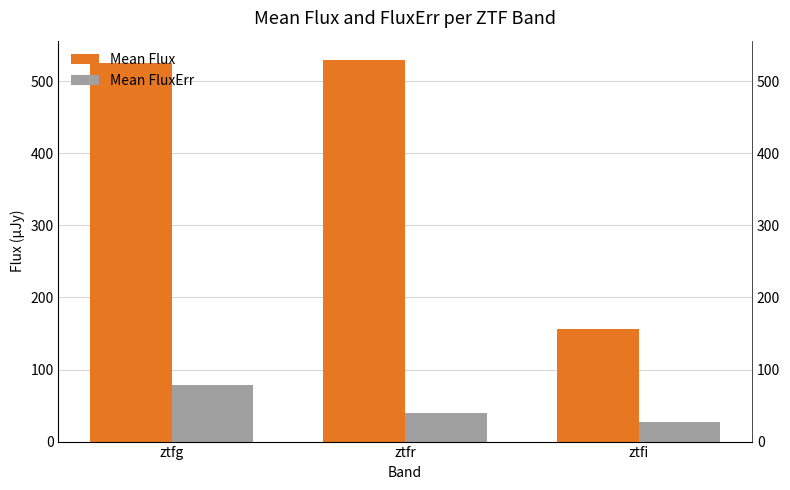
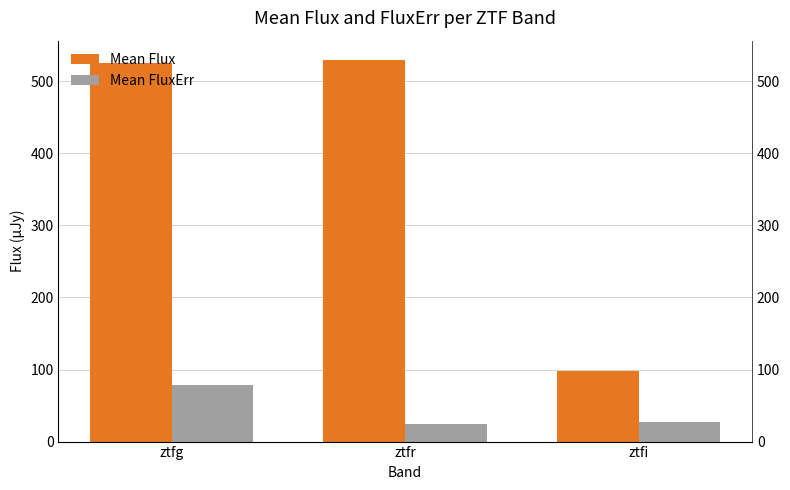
  {
    "Mean Flux": {
      "ztfg": 520,
      "ztfr": 530,
-     "ztfi": 160
+     "ztfi": 100
    },
    "Mean FluxErr": {
      "ztfg": 80,
-     "ztfr": 40,
+     "ztfr": 20,
      "ztfi": 30
    }
  }
